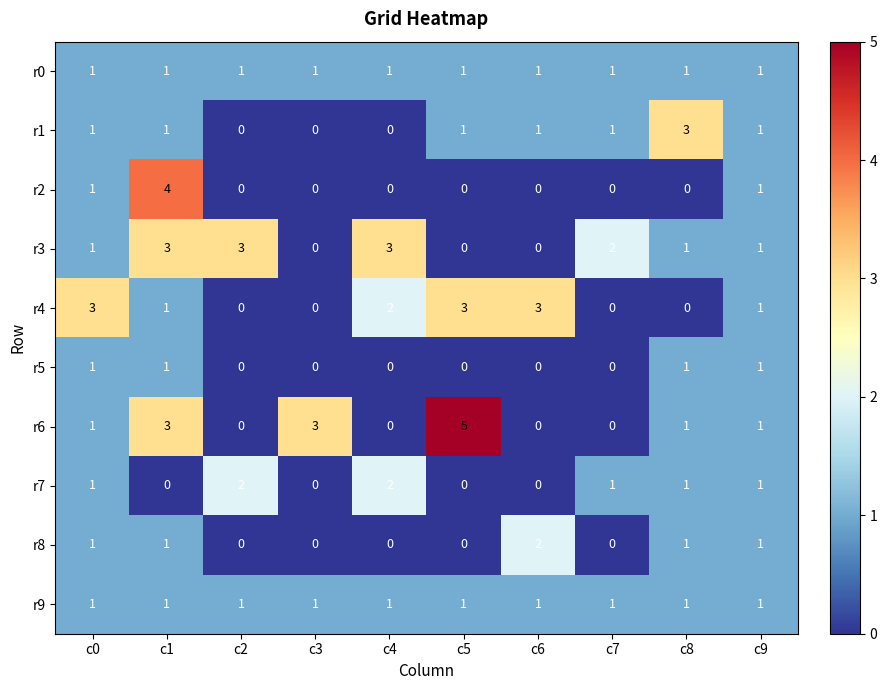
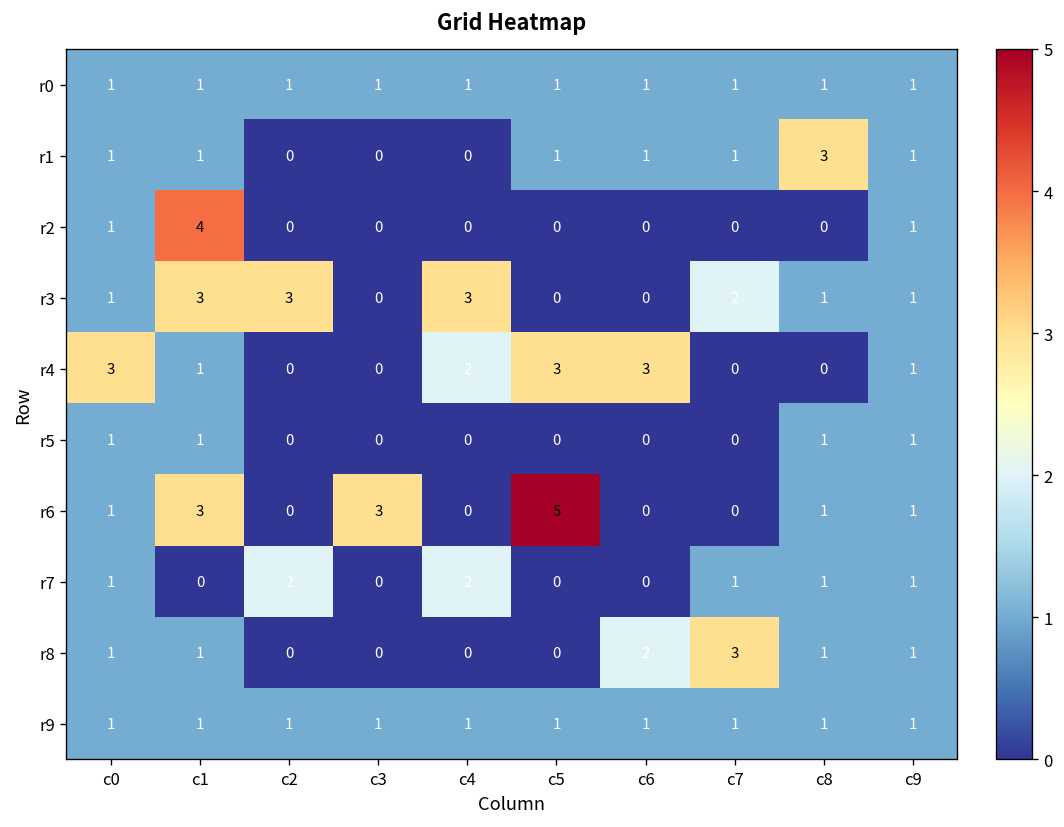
  {
    "r0": {
      "c0": 1,
      "c1": 1,
      "c2": 1,
      "c3": 1,
      "c4": 1,
      "c5": 1,
      "c6": 1,
      "c7": 1,
      "c8": 1,
      "c9": 1
    },
    "r1": {
      "c0": 1,
      "c1": 1,
      "c2": 0,
      "c3": 0,
      "c4": 0,
      "c5": 1,
      "c6": 1,
      "c7": 1,
      "c8": 3,
      "c9": 1
    },
    "r2": {
      "c0": 1,
      "c1": 4,
      "c2": 0,
      "c3": 0,
      "c4": 0,
      "c5": 0,
      "c6": 0,
      "c7": 0,
      "c8": 0,
      "c9": 1
    },
    "r3": {
      "c0": 1,
      "c1": 3,
      "c2": 3,
      "c3": 0,
      "c4": 3,
      "c5": 0,
      "c6": 0,
      "c8": 1,
      "c9": 1
    },
    "r4": {
      "c0": 3,
      "c1": 1,
      "c2": 0,
      "c3": 0,
      "c5": 3,
      "c6": 3,
      "c7": 0,
      "c8": 0,
      "c9": 1
    },
    "r5": {
      "c0": 1,
      "c1": 1,
      "c2": 0,
      "c3": 0,
      "c4": 0,
      "c5": 0,
      "c6": 0,
      "c7": 0,
      "c8": 1,
      "c9": 1
    },
    "r6": {
      "c0": 1,
      "c1": 3,
      "c2": 0,
      "c3": 3,
      "c4": 0,
      "c5": 5,
      "c6": 0,
      "c7": 0,
      "c8": 1,
      "c9": 1
    },
    "r7": {
      "c0": 1,
      "c1": 0,
      "c3": 0,
      "c5": 0,
      "c6": 0,
      "c7": 1,
      "c8": 1,
      "c9": 1
    },
    "r8": {
      "c0": 1,
      "c1": 1,
      "c2": 0,
      "c3": 0,
      "c4": 0,
      "c5": 0,
-     "c7": 0,
+     "c7": 3,
      "c8": 1,
      "c9": 1
    },
    "r9": {
      "c0": 1,
      "c1": 1,
      "c2": 1,
      "c3": 1,
      "c4": 1,
      "c5": 1,
      "c6": 1,
      "c7": 1,
      "c8": 1,
      "c9": 1
    }
  }
